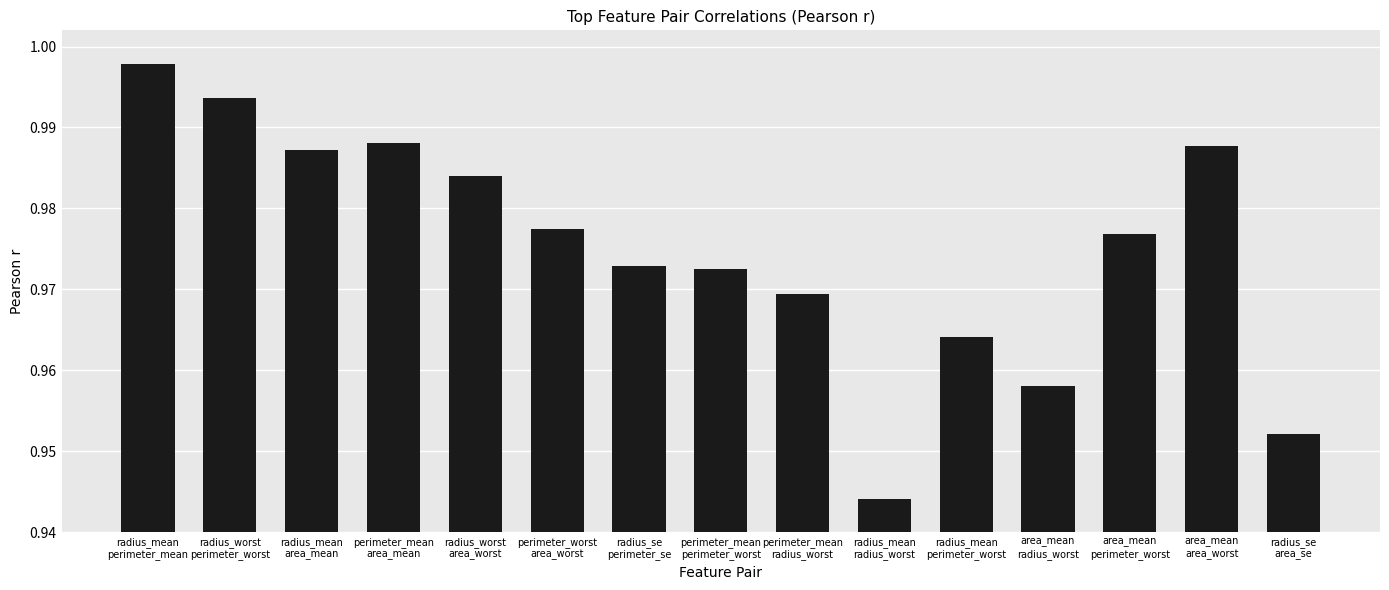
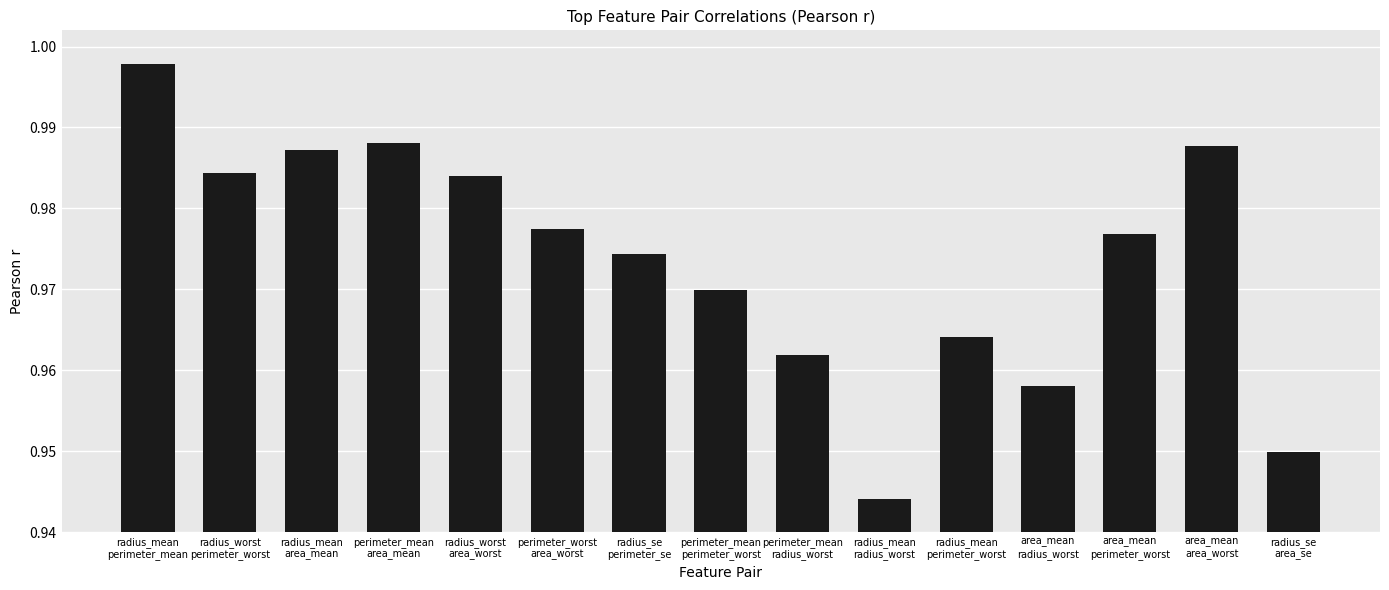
  {
    "radius_mean perimeter_mean": 0.998,
-   "radius_worst perimeter_worst": 0.994,
+   "radius_worst perimeter_worst": 0.984,
    "radius_mean area_mean": 0.987,
    "perimeter_mean area_mean": 0.988,
    "radius_worst area_worst": 0.984,
    "perimeter_worst area_worst": 0.977,
-   "radius_se perimeter_se": 0.973,
-   "perimeter_mean perimeter_worst": 0.972,
-   "perimeter_mean radius_worst": 0.969,
+   "radius_se perimeter_se": 0.974,
+   "perimeter_mean perimeter_worst": 0.970,
+   "perimeter_mean radius_worst": 0.962,
    "radius_mean radius_worst": 0.944,
    "radius_mean perimeter_worst": 0.964,
    "area_mean radius_worst": 0.958,
    "area_mean perimeter_worst": 0.977,
    "area_mean area_worst": 0.988,
-   "radius_se area_se": 0.952
+   "radius_se area_se": 0.950
  }
